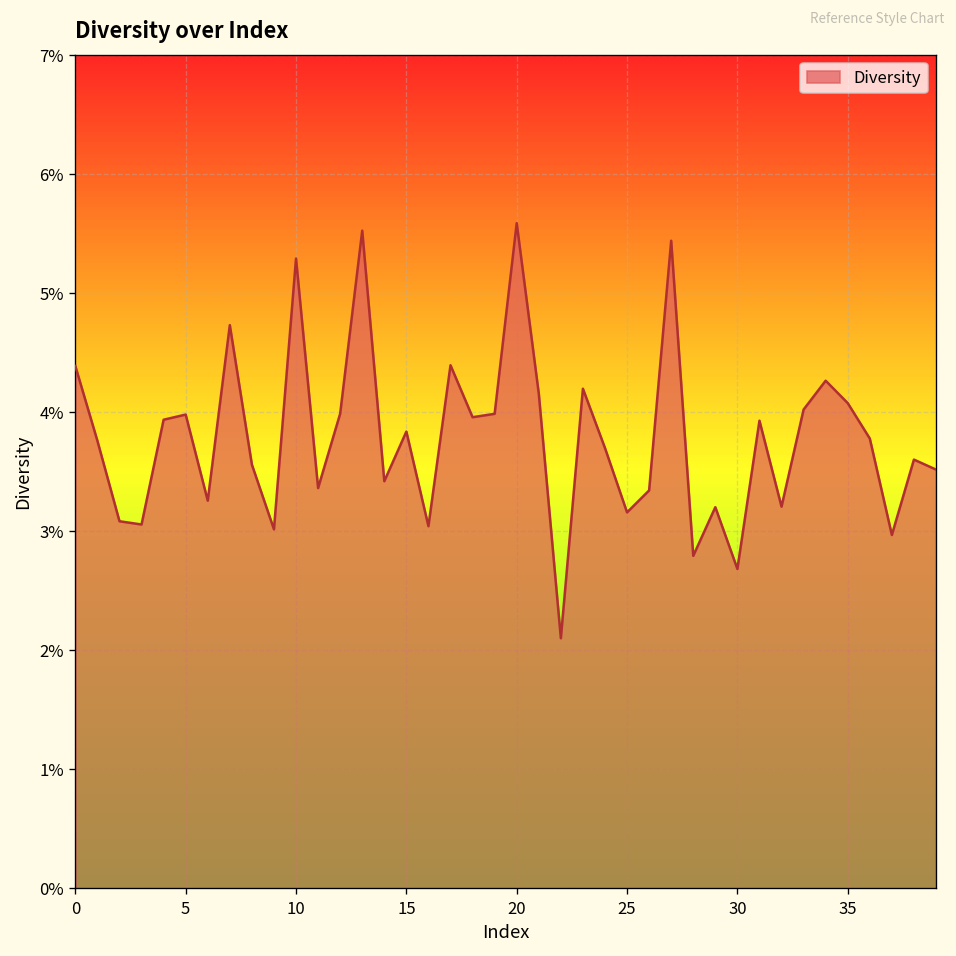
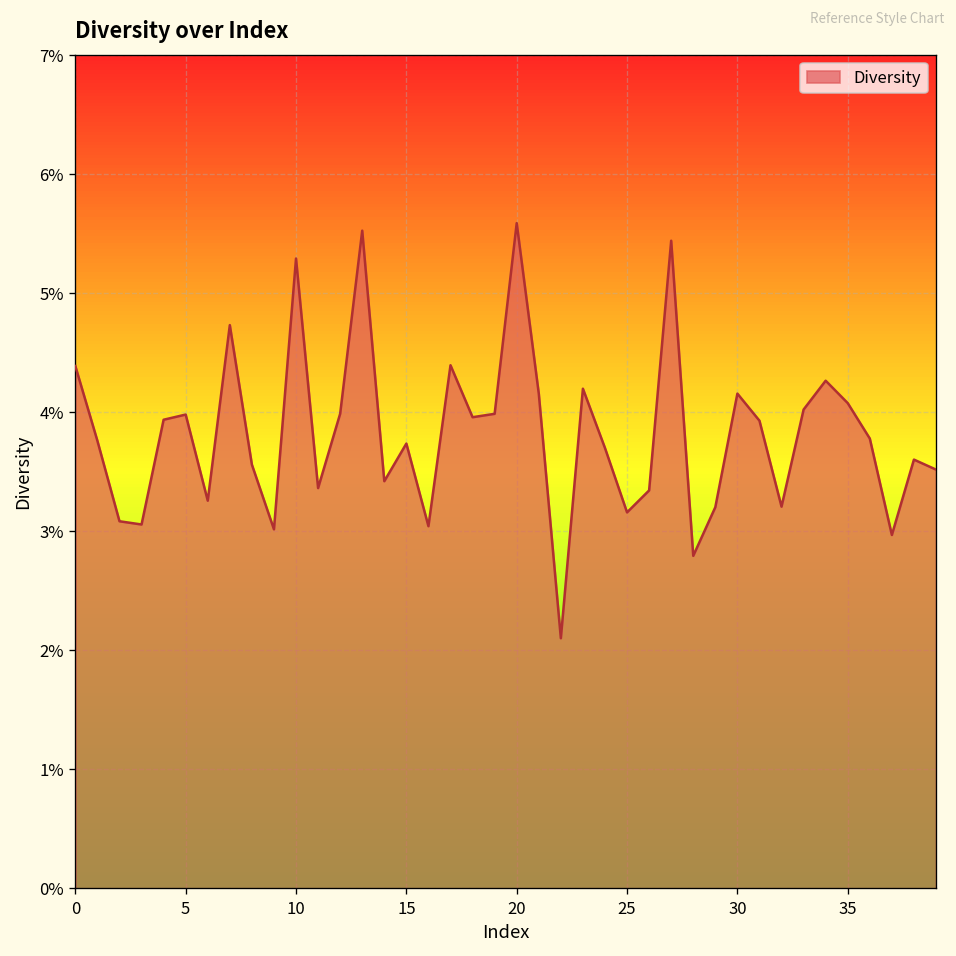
  {
    "0": "4.4%",
    "5": "4.0%",
    "10": "5.3%",
-   "15": "3.8%",
+   "15": "3.7%",
    "20": "5.6%",
    "25": "3.2%",
-   "30": "2.7%",
+   "30": "4.2%",
    "35": "4.1%"
  }
